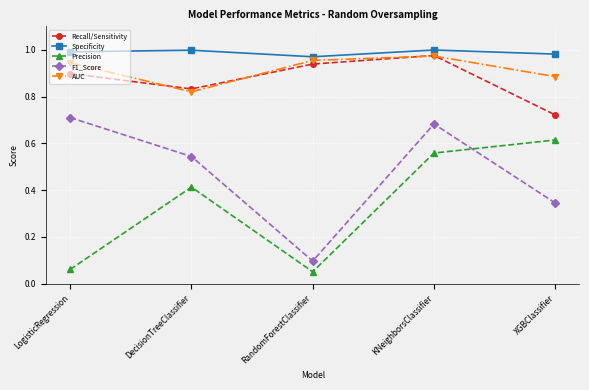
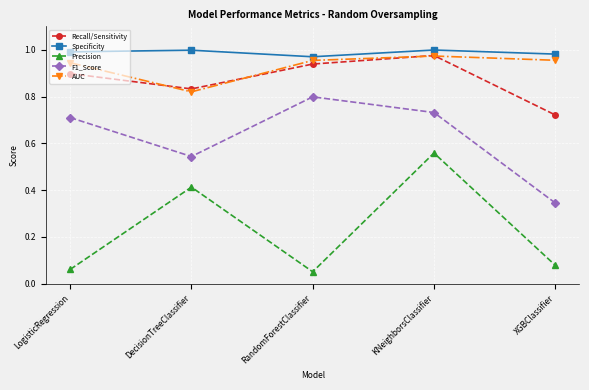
  {
    "Recall/Sensitivity": {
      "DecisionTreeClassifier": 0.83,
      "RandomForestClassifier": 0.94,
      "XGBClassifier": 0.72
    },
    "Specificity": {
      "DecisionTreeClassifier": 1.00,
      "RandomForestClassifier": 0.97,
      "KNeighborsClassifier": 1.00,
      "XGBClassifier": 0.98
    },
    "Precision": {
      "LogisticRegression": 0.06,
      "DecisionTreeClassifier": 0.41,
      "RandomForestClassifier": 0.05,
      "KNeighborsClassifier": 0.56,
-     "XGBClassifier": 0.61
+     "XGBClassifier": 0.08
    },
    "F1_Score": {
      "LogisticRegression": 0.71,
      "DecisionTreeClassifier": 0.54,
-     "RandomForestClassifier": 0.10,
-     "KNeighborsClassifier": 0.68,
+     "RandomForestClassifier": 0.80,
+     "KNeighborsClassifier": 0.73,
      "XGBClassifier": 0.35
    },
    "AUC": {
      "DecisionTreeClassifier": 0.82,
      "RandomForestClassifier": 0.95,
-     "XGBClassifier": 0.89
+     "XGBClassifier": 0.95
    }
  }
